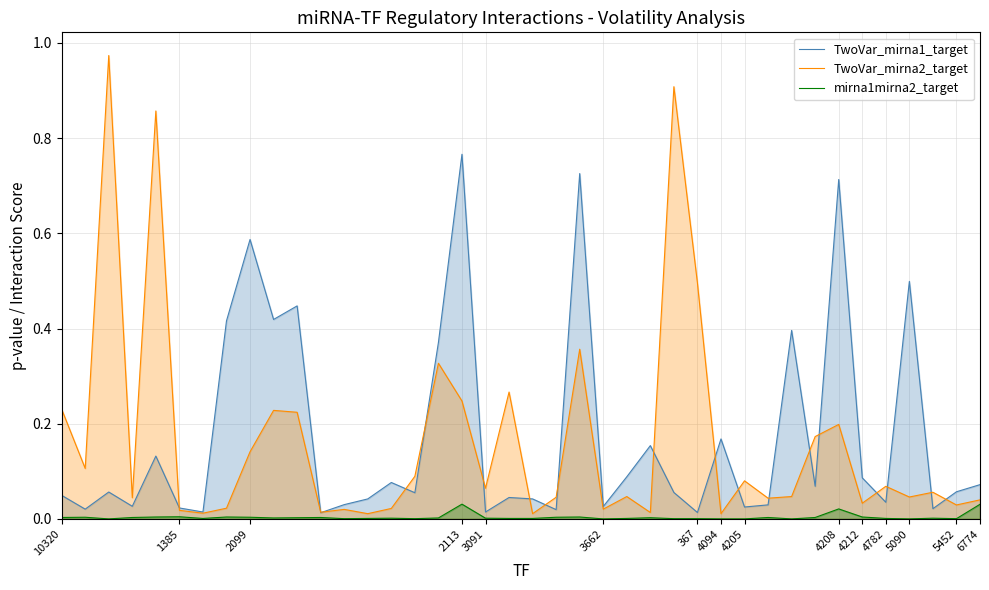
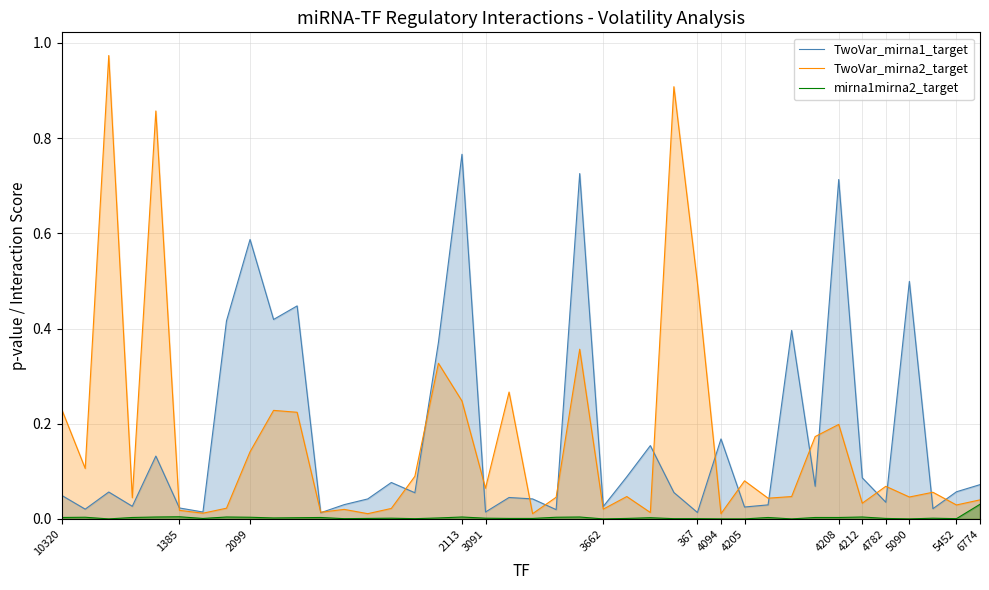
  {
    "TwoVar_mirna1_target": {
      "2113": 0.77,
      "367": 0.01,
      "4094": 0.17,
      "4208": 0.71,
      "4212": 0.09,
      "4782": 0.04,
      "5452": 0.06,
      "6774": 0.07
    },
    "TwoVar_mirna2_target": {
      "2113": 0.25,
      "367": 0.50,
      "4094": 0.01,
      "4208": 0.20,
      "4212": 0.03,
      "4782": 0.07,
      "5452": 0.03,
      "6774": 0.04
    },
    "mirna1mirna2_target": {
-     "2113": 0.03,
+     "2113": 0.00,
      "367": 0.00,
      "4094": 0.00,
-     "4208": 0.02,
+     "4208": 0.00,
      "4212": 0.00,
      "4782": 0.00,
      "5452": 0.00,
      "6774": 0.03
    }
  }
